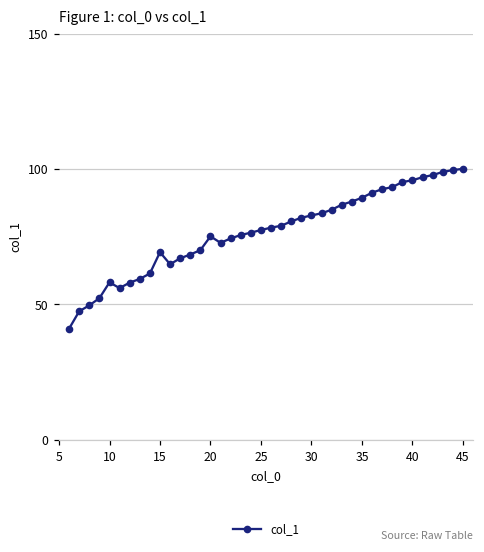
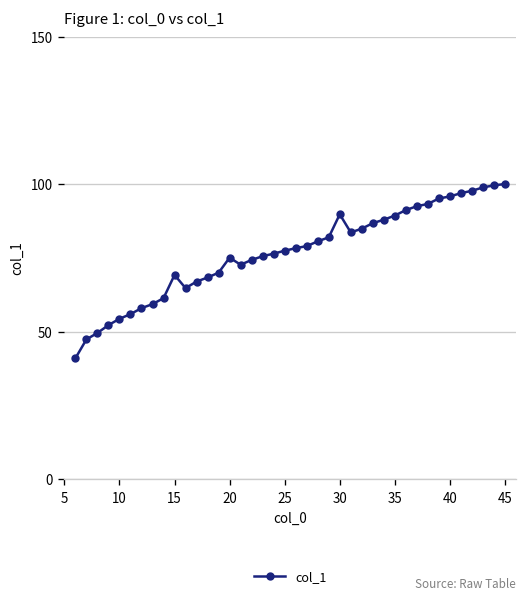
  {
-   "10": 58,
+   "10": 54,
    "15": 69,
    "20": 75,
    "25": 77,
-   "30": 83,
+   "30": 90,
    "35": 89,
    "40": 96,
    "45": 100
  }
